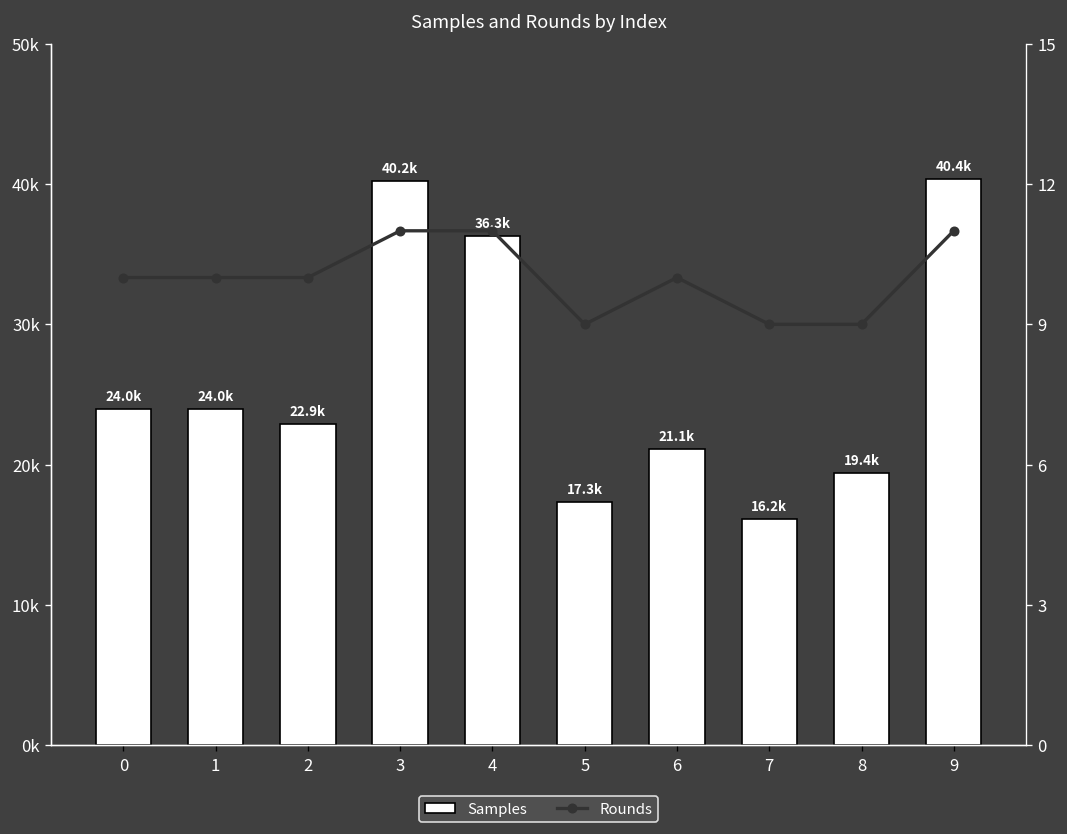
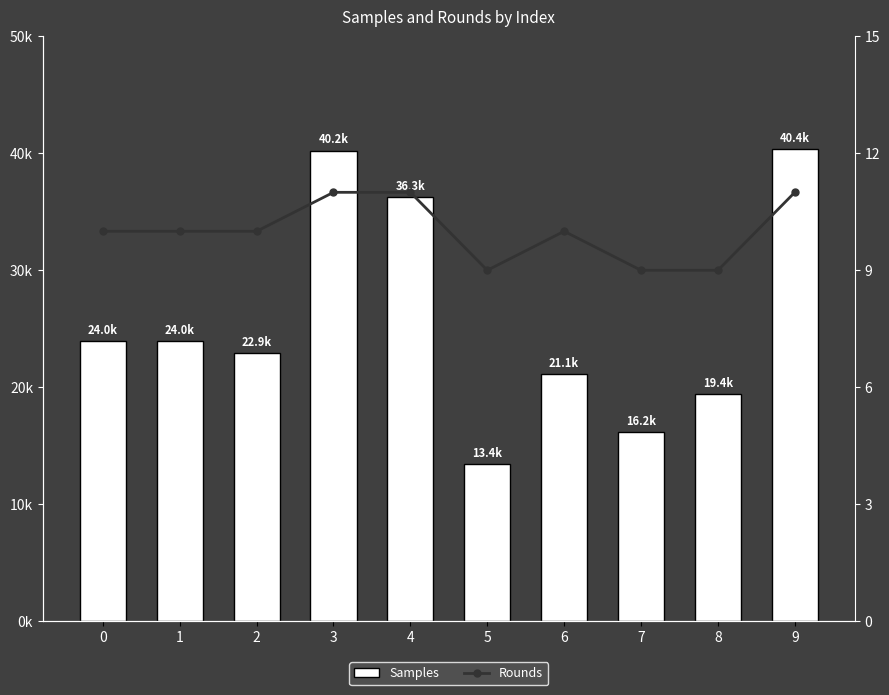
  {
    "Samples": {
      "0": "24.0k",
      "1": "24.0k",
      "2": "22.9k",
      "3": "40.2k",
-     "5": "17.3k",
+     "5": "13.4k",
      "6": "21.1k",
      "7": "16.2k",
      "8": "19.4k",
      "9": "40.4k"
    }
  }
